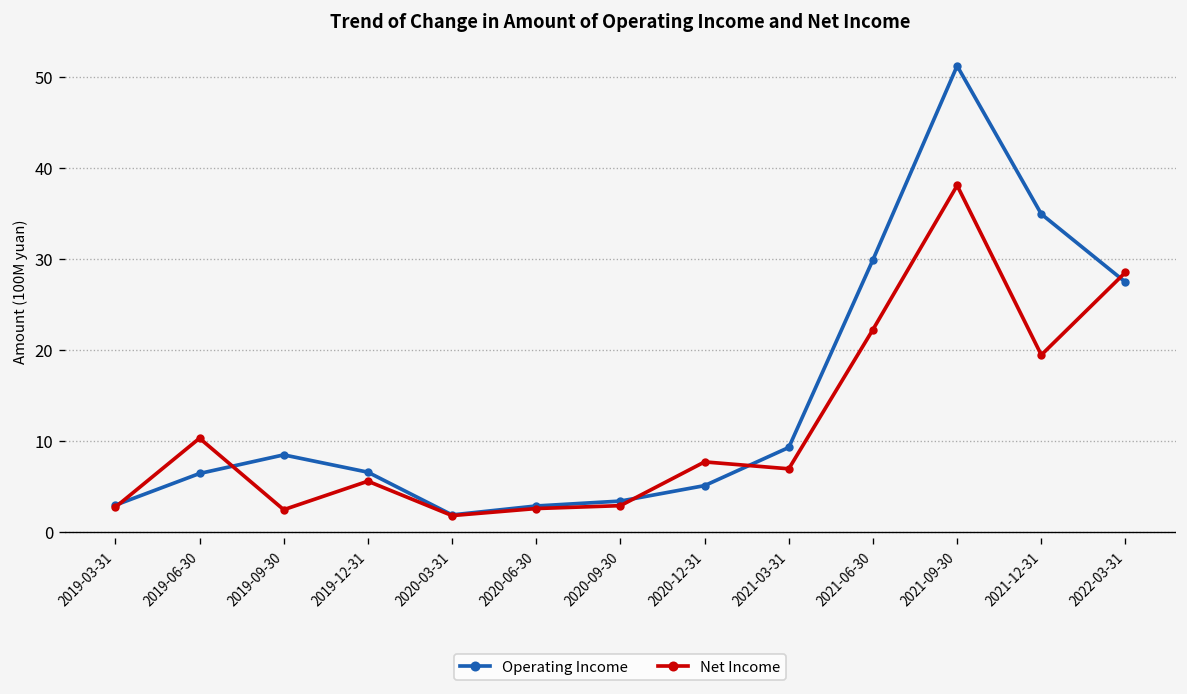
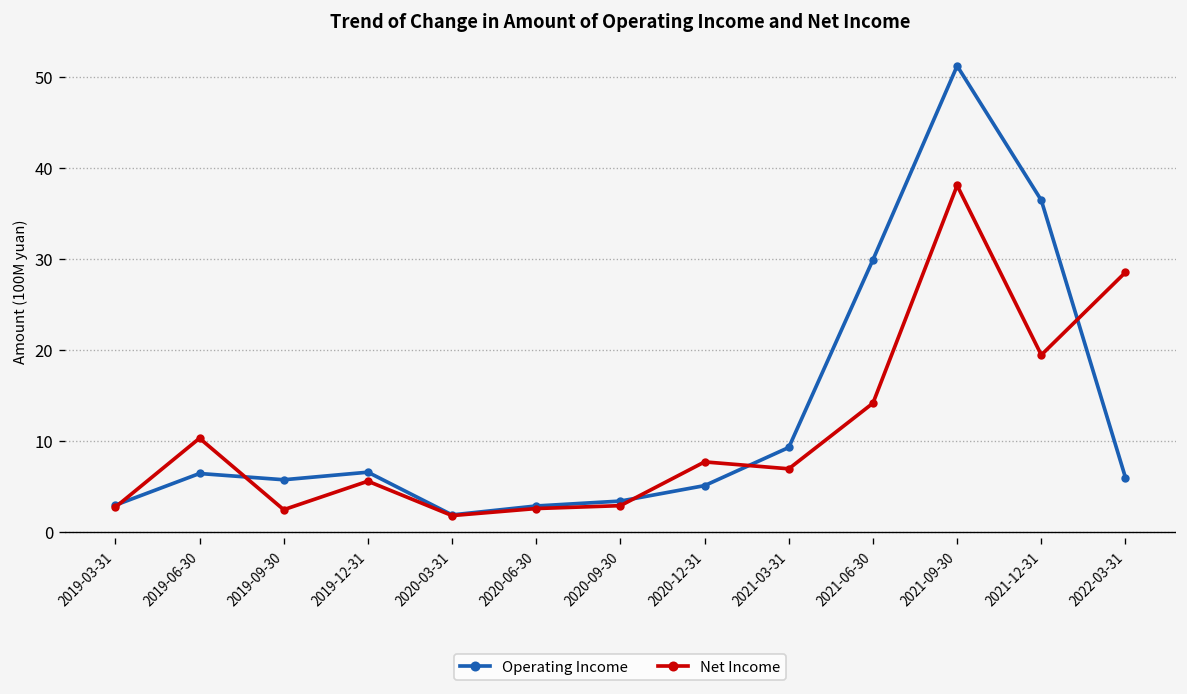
  {
    "Operating Income": {
      "2019-06-30": 6,
-     "2019-09-30": 8,
+     "2019-09-30": 6,
      "2019-12-31": 7,
      "2020-09-30": 3,
      "2020-12-31": 5,
      "2021-03-31": 9,
      "2021-06-30": 30,
      "2021-09-30": 51,
-     "2021-12-31": 35,
-     "2022-03-31": 27
+     "2021-12-31": 36,
+     "2022-03-31": 6
    },
    "Net Income": {
      "2019-06-30": 10,
      "2019-09-30": 2,
      "2019-12-31": 6,
      "2020-09-30": 3,
      "2020-12-31": 8,
      "2021-03-31": 7,
-     "2021-06-30": 22,
+     "2021-06-30": 14,
      "2021-09-30": 38,
      "2021-12-31": 19,
      "2022-03-31": 29
    }
  }
